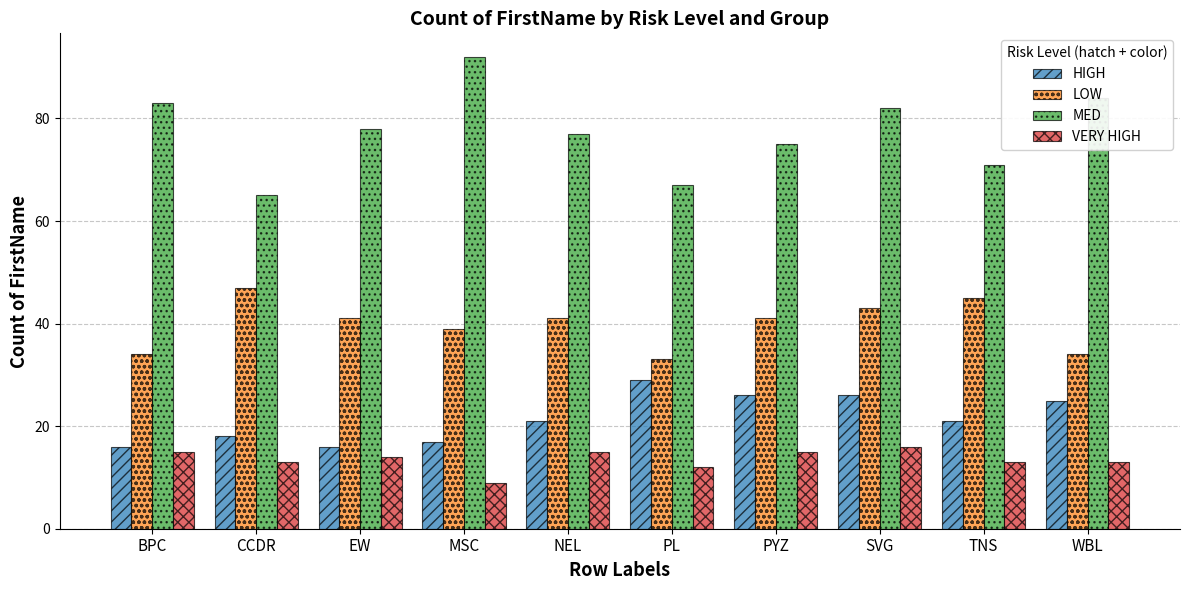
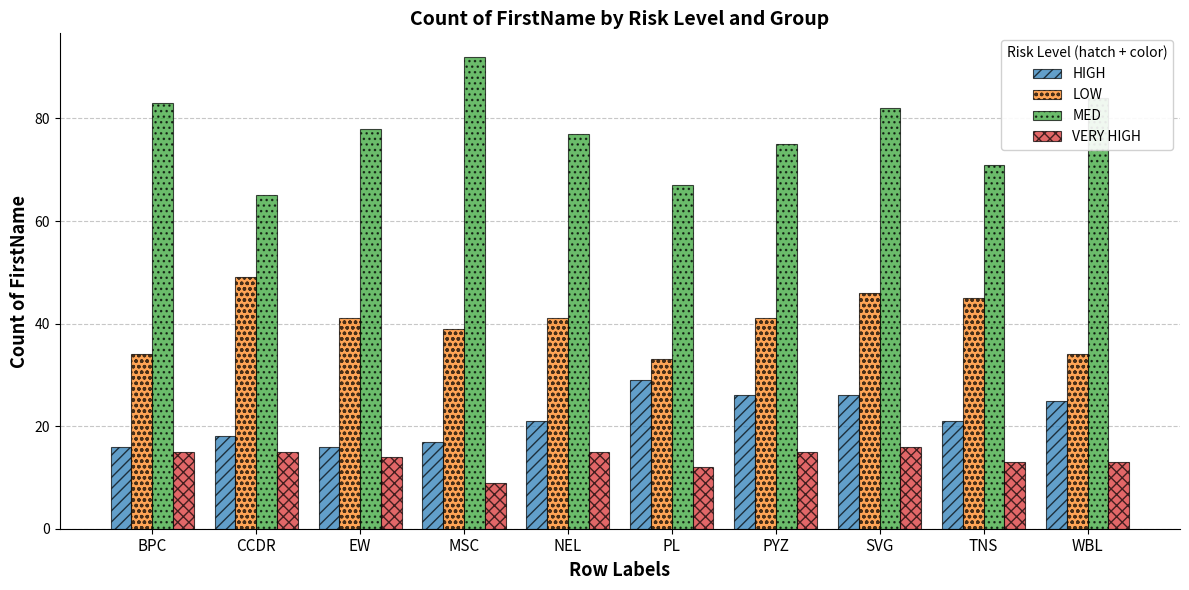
  {
    "HIGH": {
      "BPC": 16,
      "CCDR": 18,
      "EW": 16,
      "MSC": 17,
      "NEL": 21,
      "PL": 29,
      "PYZ": 26,
      "SVG": 26,
      "TNS": 21,
      "WBL": 25
    },
    "LOW": {
      "BPC": 34,
-     "CCDR": 47,
+     "CCDR": 49,
      "EW": 41,
      "MSC": 39,
      "NEL": 41,
      "PL": 33,
      "PYZ": 41,
-     "SVG": 43,
+     "SVG": 46,
      "TNS": 45,
      "WBL": 34
    },
    "MED": {
      "BPC": 83,
      "CCDR": 65,
      "EW": 78,
      "MSC": 92,
      "NEL": 77,
      "PL": 67,
      "PYZ": 75,
      "SVG": 82,
      "TNS": 71
    },
    "VERY HIGH": {
      "BPC": 15,
-     "CCDR": 13,
+     "CCDR": 15,
      "EW": 14,
      "MSC": 9,
      "NEL": 15,
      "PL": 12,
      "PYZ": 15,
      "SVG": 16,
      "TNS": 13,
      "WBL": 13
    }
  }
